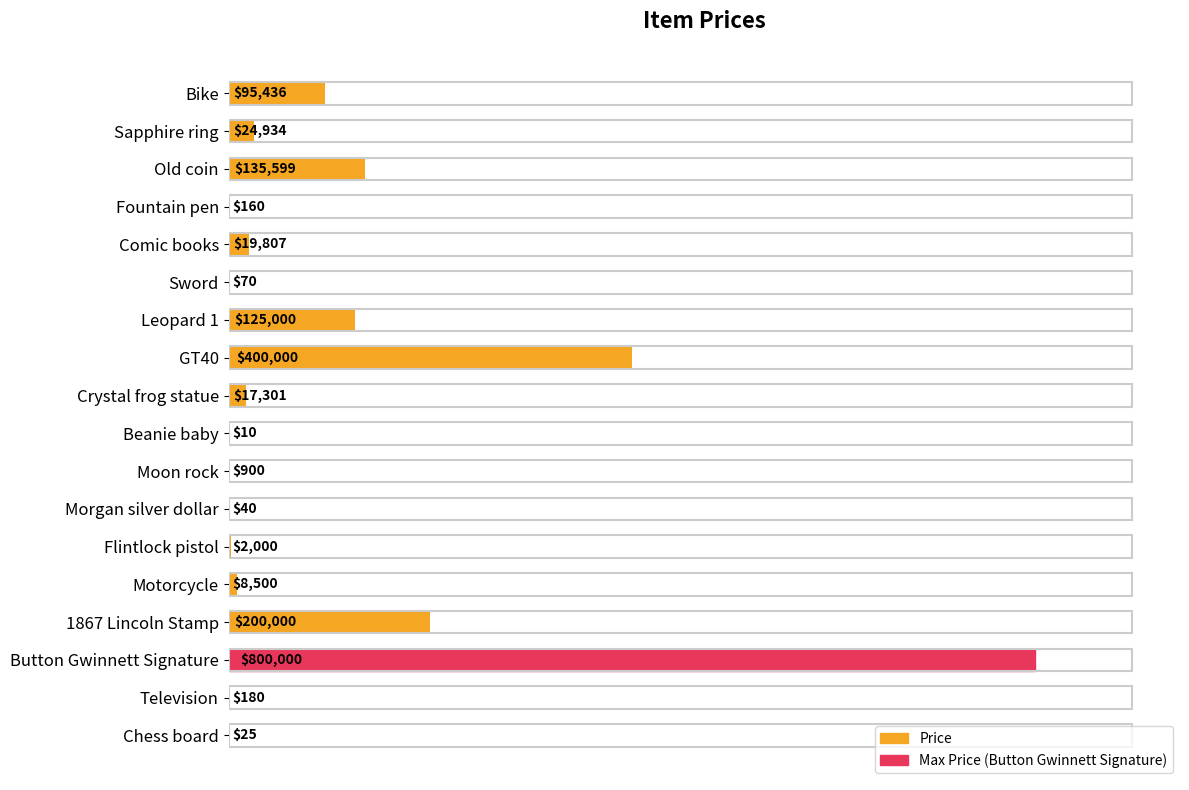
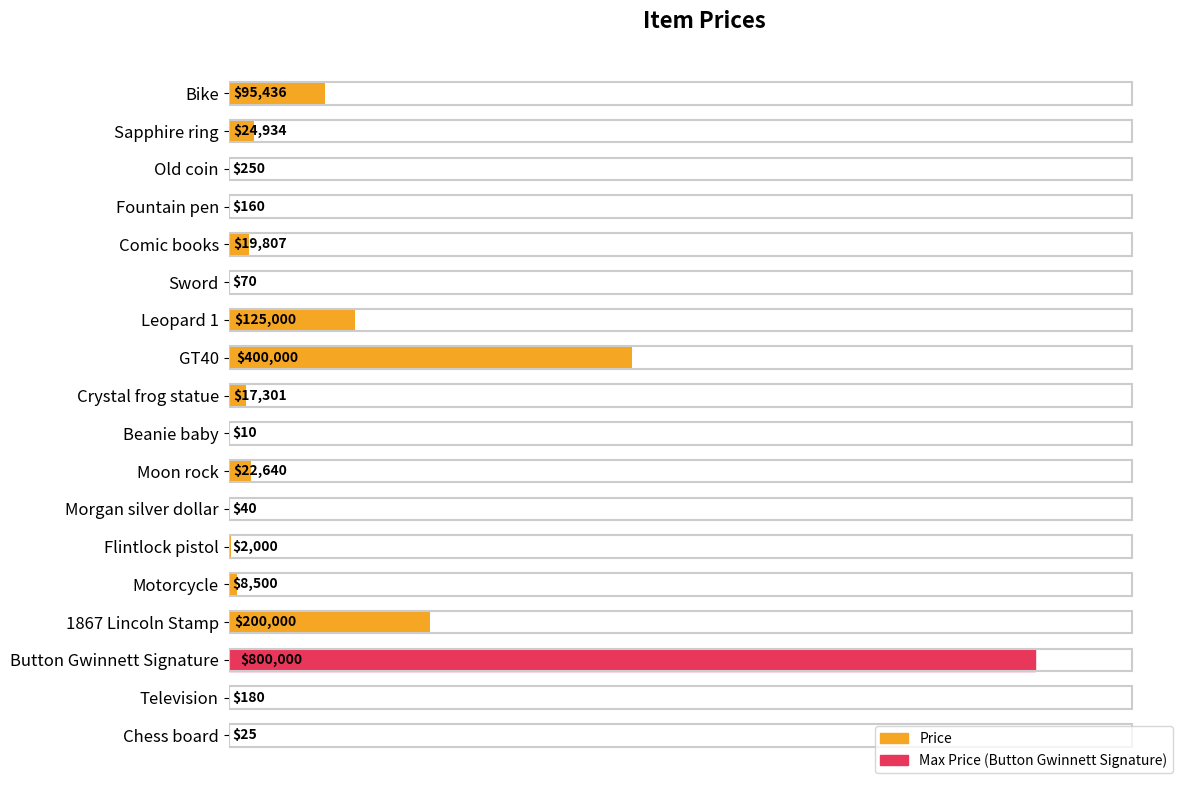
  {
    "Bike": "$95,436",
    "Sapphire ring": "$24,934",
-   "Old coin": "$135,599",
+   "Old coin": "$250",
    "Fountain pen": "$160",
    "Comic books": "$19,807",
    "Sword": "$70",
    "Leopard 1": "$125,000",
    "GT40": "$400,000",
    "Crystal frog statue": "$17,301",
    "Beanie baby": "$10",
-   "Moon rock": "$900",
+   "Moon rock": "$22,640",
    "Morgan silver dollar": "$40",
    "Flintlock pistol": "$2,000",
    "Motorcycle": "$8,500",
    "1867 Lincoln Stamp": "$200,000",
    "Button Gwinnett Signature": "$800,000",
    "Television": "$180",
    "Chess board": "$25"
  }
